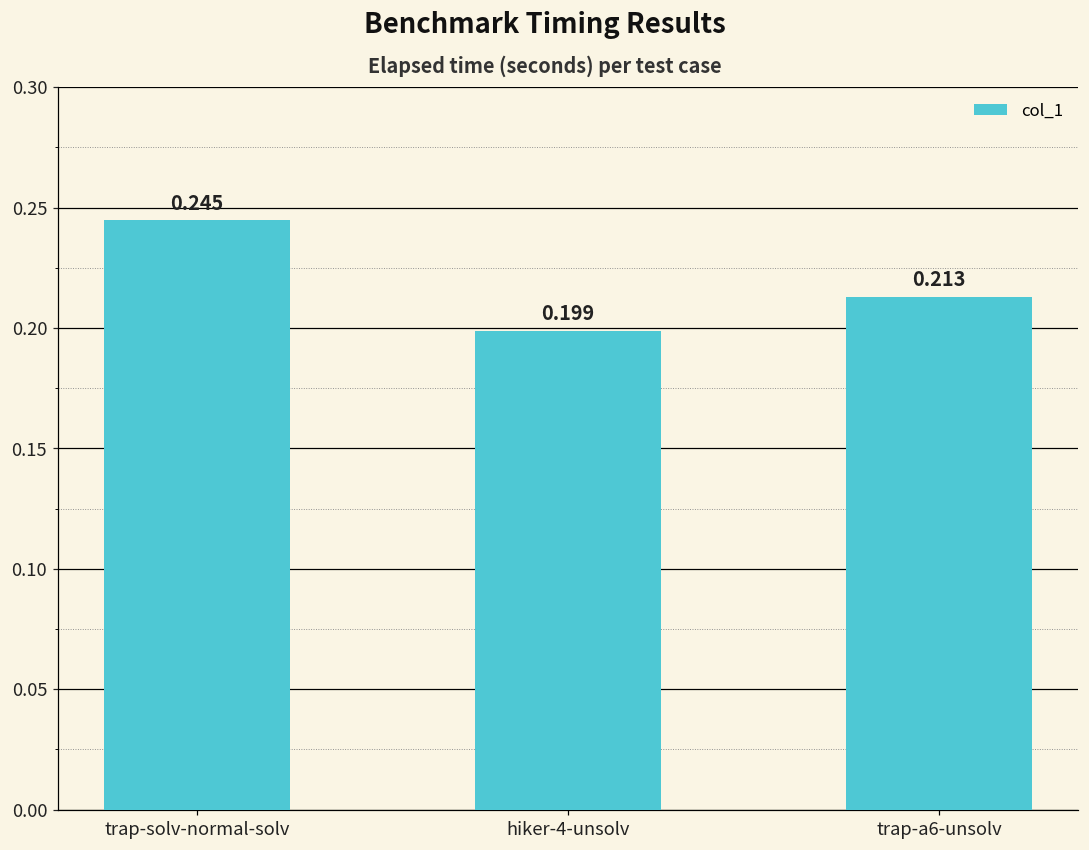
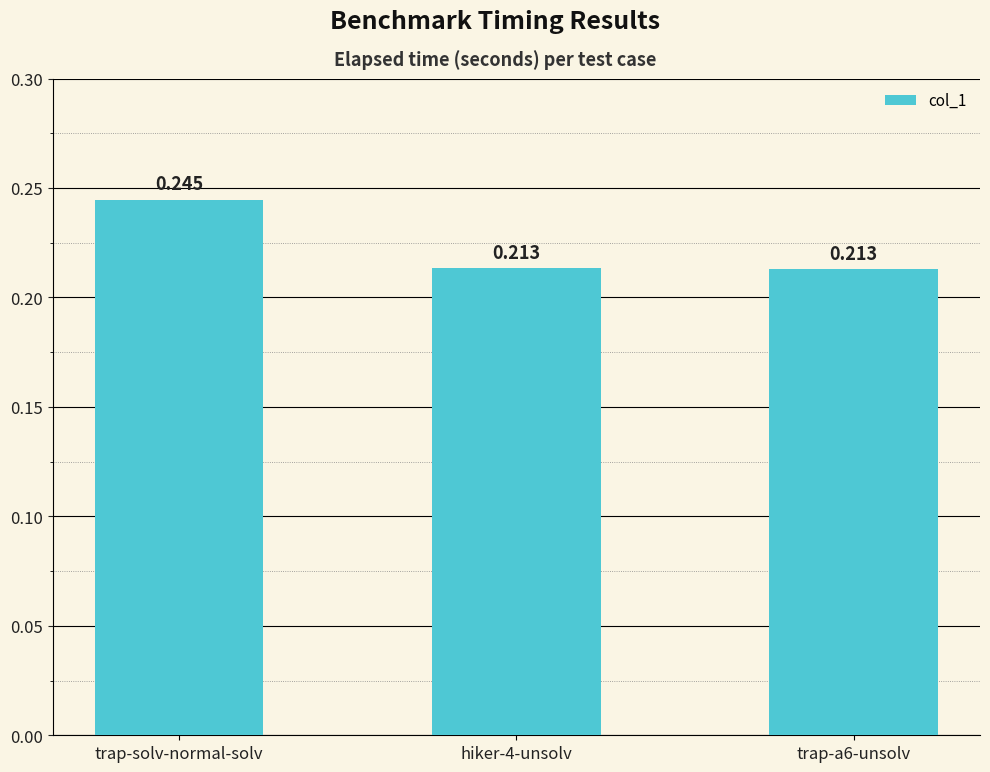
  {
    "trap-solv-normal-solv": 0.245,
-   "hiker-4-unsolv": 0.199,
+   "hiker-4-unsolv": 0.213,
    "trap-a6-unsolv": 0.213
  }
